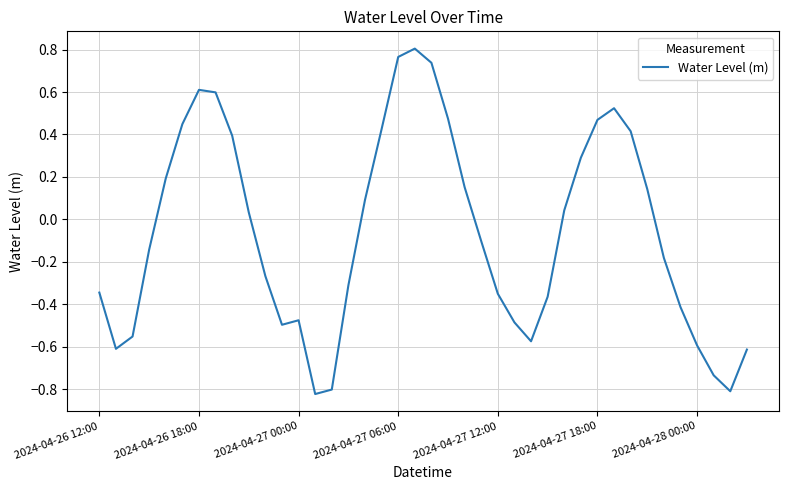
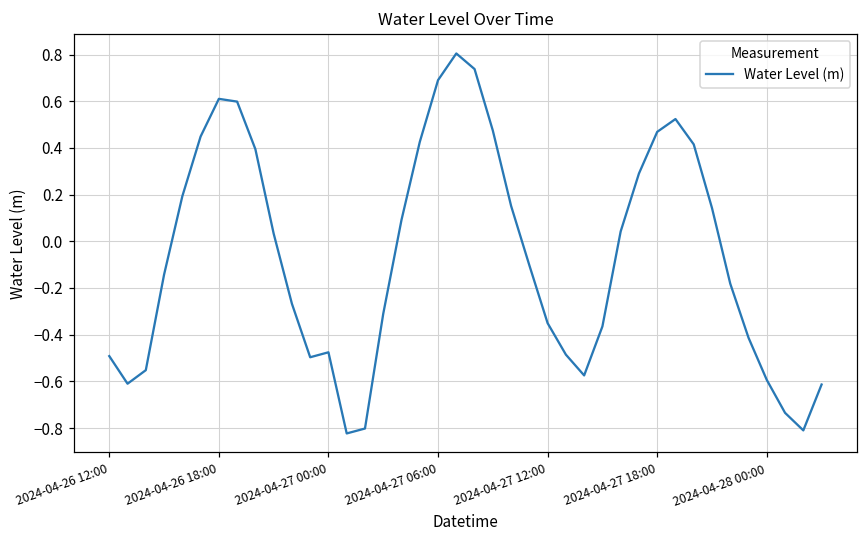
  {
-   "2024-04-26 12:00": -0.35,
+   "2024-04-26 12:00": -0.49,
    "2024-04-26 18:00": 0.61,
    "2024-04-27 00:00": -0.48,
-   "2024-04-27 06:00": 0.77,
+   "2024-04-27 06:00": 0.69,
    "2024-04-27 12:00": -0.35,
    "2024-04-27 18:00": 0.47,
    "2024-04-28 00:00": -0.59
  }
